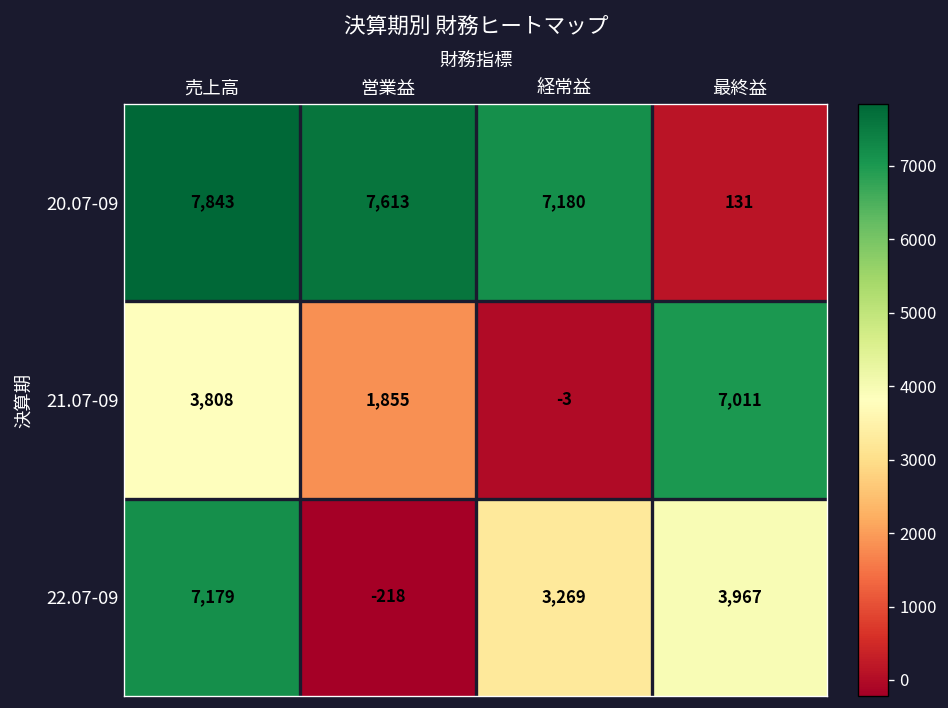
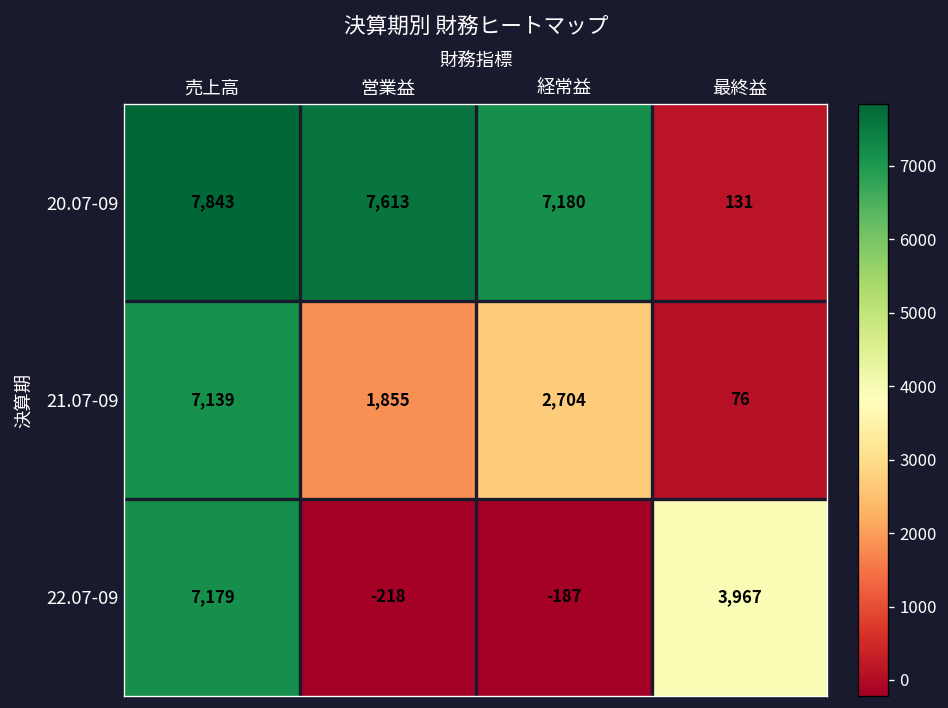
  {
    "20.07-09": {
      "売上高": "7,843",
      "営業益": "7,613",
      "経常益": "7,180",
      "最終益": "131"
    },
    "21.07-09": {
-     "売上高": "3,808",
+     "売上高": "7,139",
      "営業益": "1,855",
-     "経常益": "-3",
-     "最終益": "7,011"
+     "経常益": "2,704",
+     "最終益": "76"
    },
    "22.07-09": {
      "売上高": "7,179",
      "営業益": "-218",
-     "経常益": "3,269",
+     "経常益": "-187",
      "最終益": "3,967"
    }
  }
